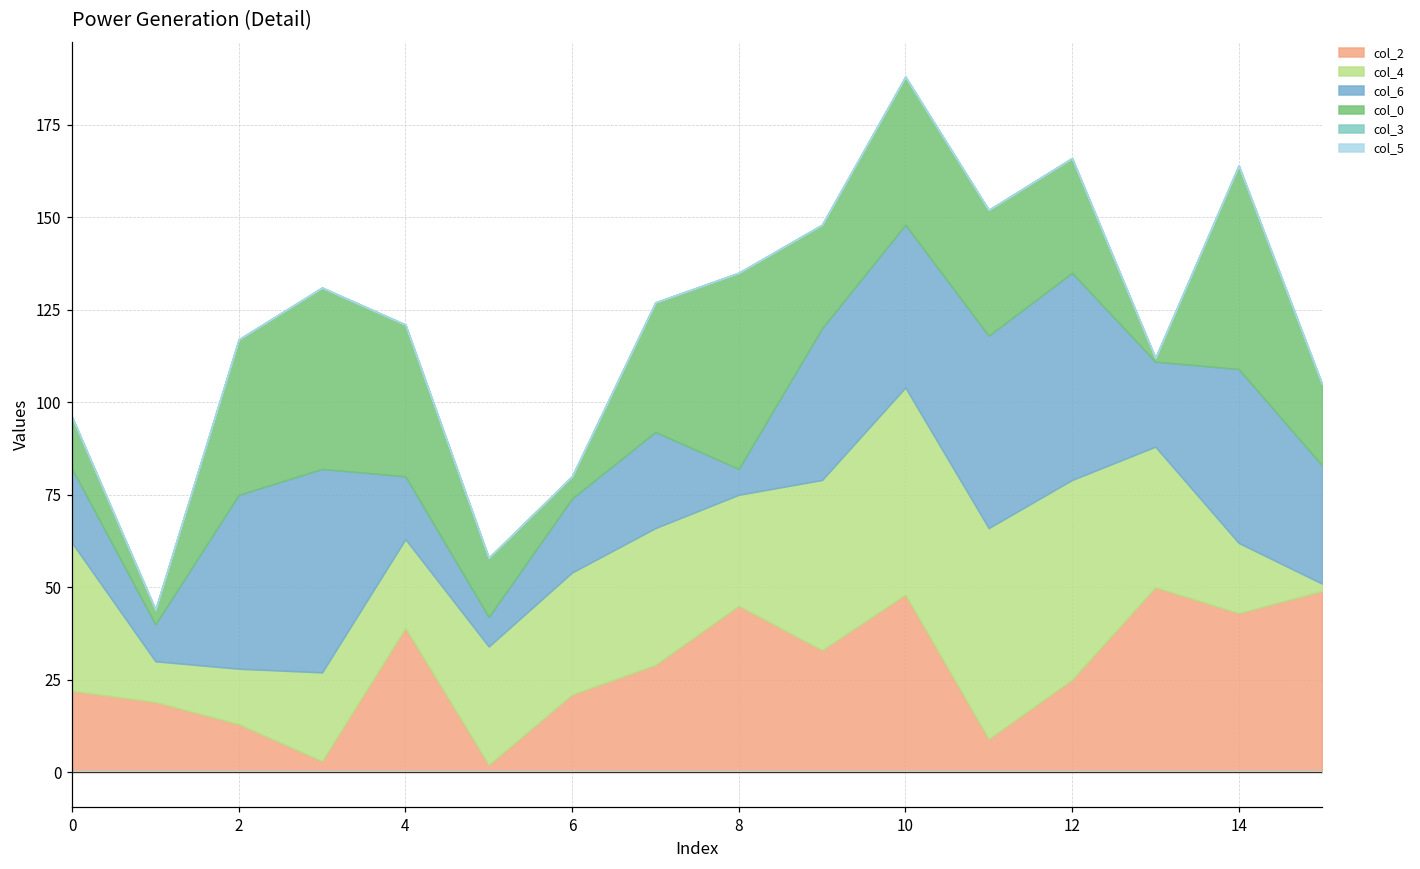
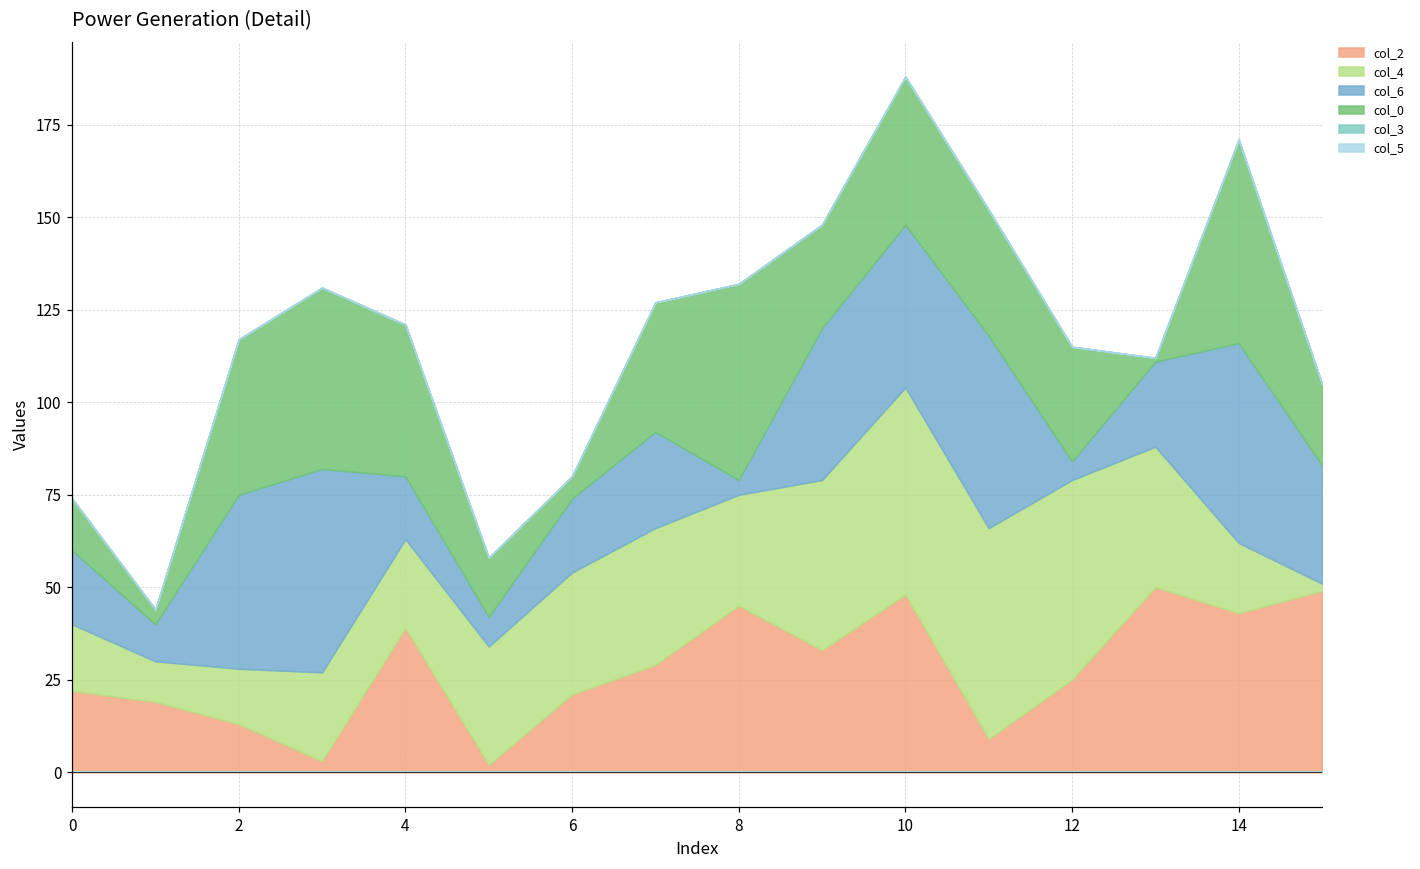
  {
    "col_4": {
-     "0": 40,
+     "0": 18,
      "2": 15,
      "4": 24,
      "6": 33,
      "8": 30,
      "10": 56,
      "12": 54,
      "14": 19
    },
    "col_6": {
      "0": 20,
      "2": 47,
      "4": 17,
      "6": 20,
-     "8": 7,
+     "8": 4,
      "10": 44,
-     "12": 56,
-     "14": 47
+     "12": 5,
+     "14": 54
    }
  }
